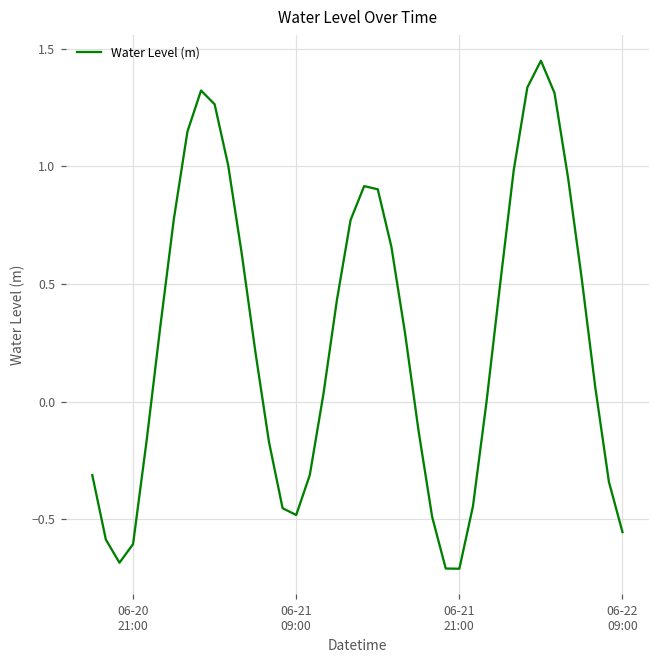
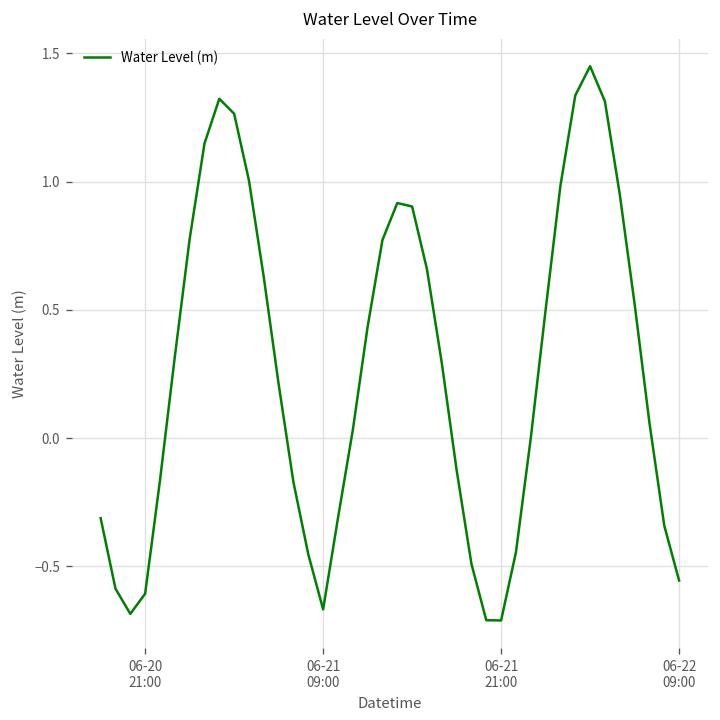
  {
    "06-20 21:00": -0.61,
-   "06-21 09:00": -0.48,
+   "06-21 09:00": -0.67,
    "06-21 21:00": -0.71,
    "06-22 09:00": -0.55
  }
